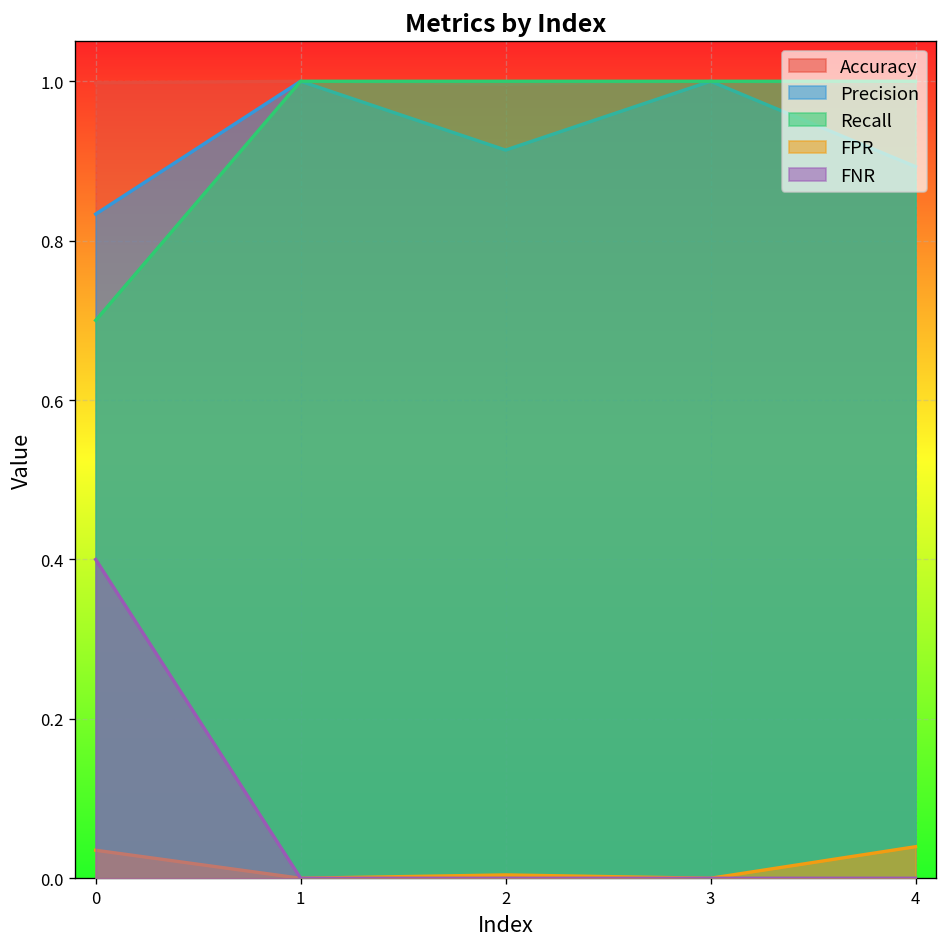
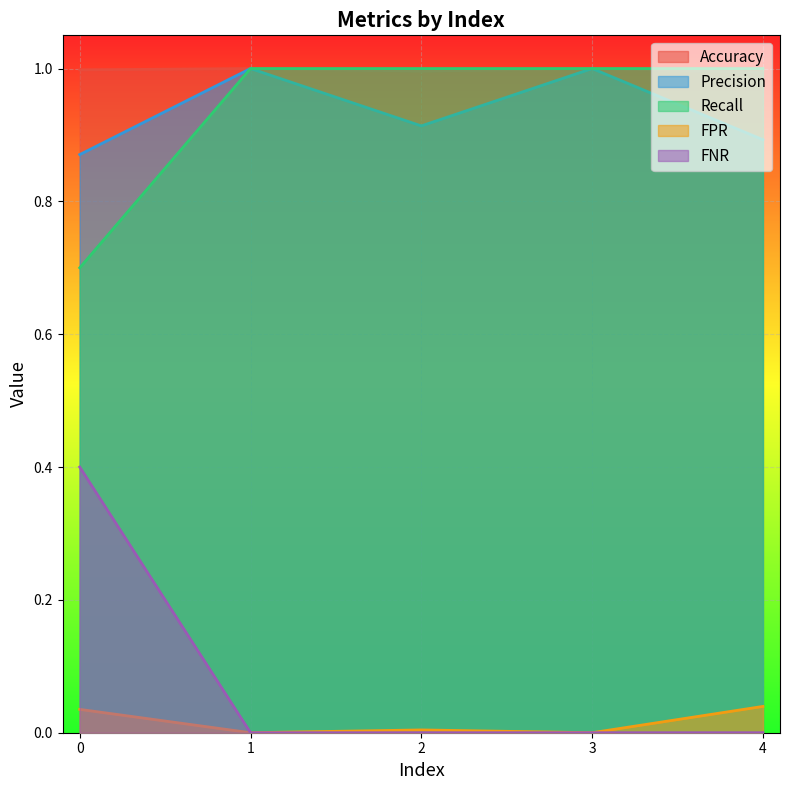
  {
    "Accuracy": {
      "0": 1.00,
      "2": 1.00
    },
    "Precision": {
-     "0": 0.83,
+     "0": 0.87,
      "2": 0.91
    },
    "Recall": {
      "0": 0.70,
      "2": 1.00
    },
    "FPR": {
      "0": 0.04,
      "2": 0.00,
      "4": 0.04
    },
    "FNR": {
      "0": 0.40,
      "2": 0.00,
      "4": 0.00
    }
  }
